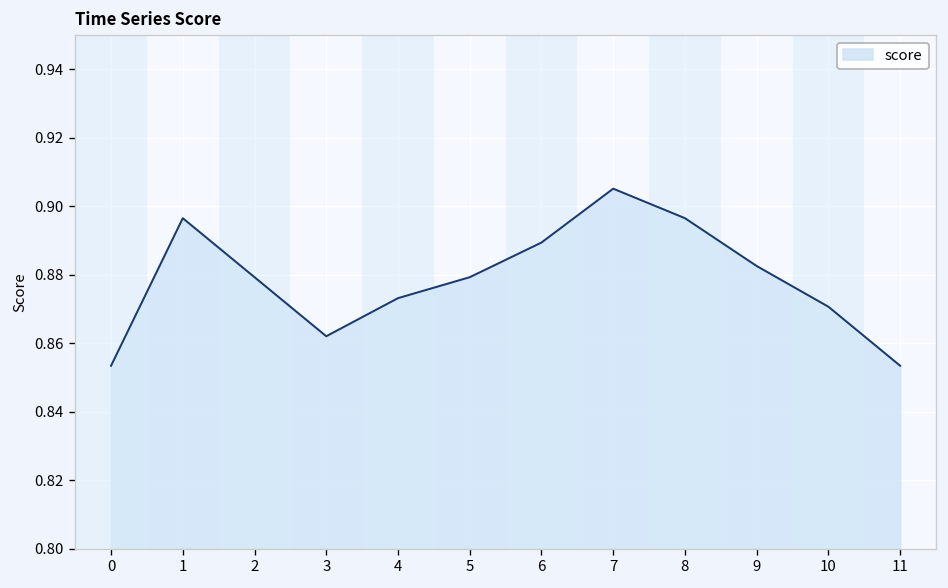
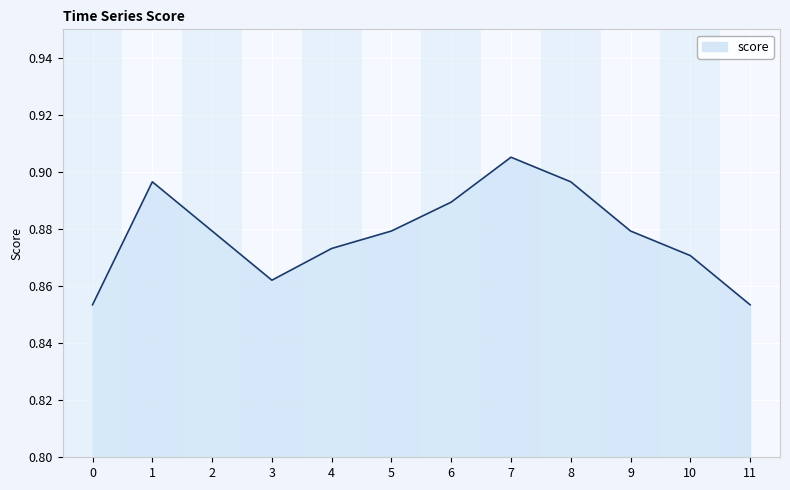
  {
    "1": 0.897,
    "3": 0.862,
    "5": 0.879,
    "7": 0.905,
-   "9": 0.883,
+   "9": 0.879,
    "11": 0.853
  }
